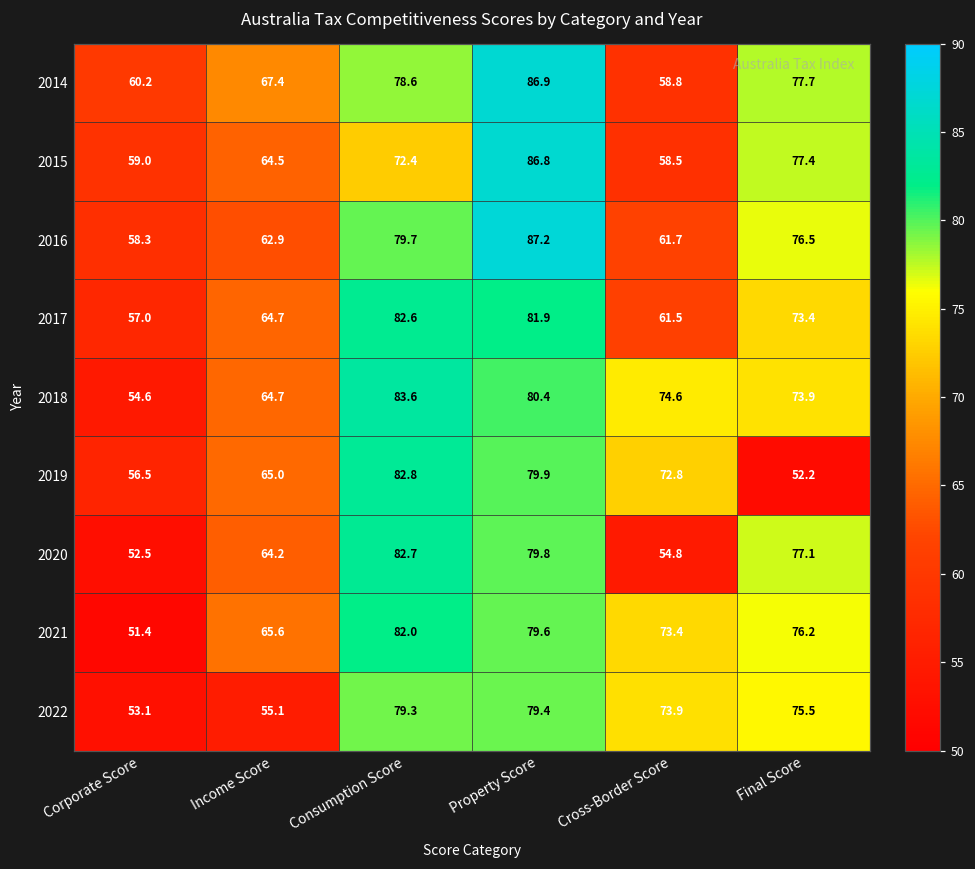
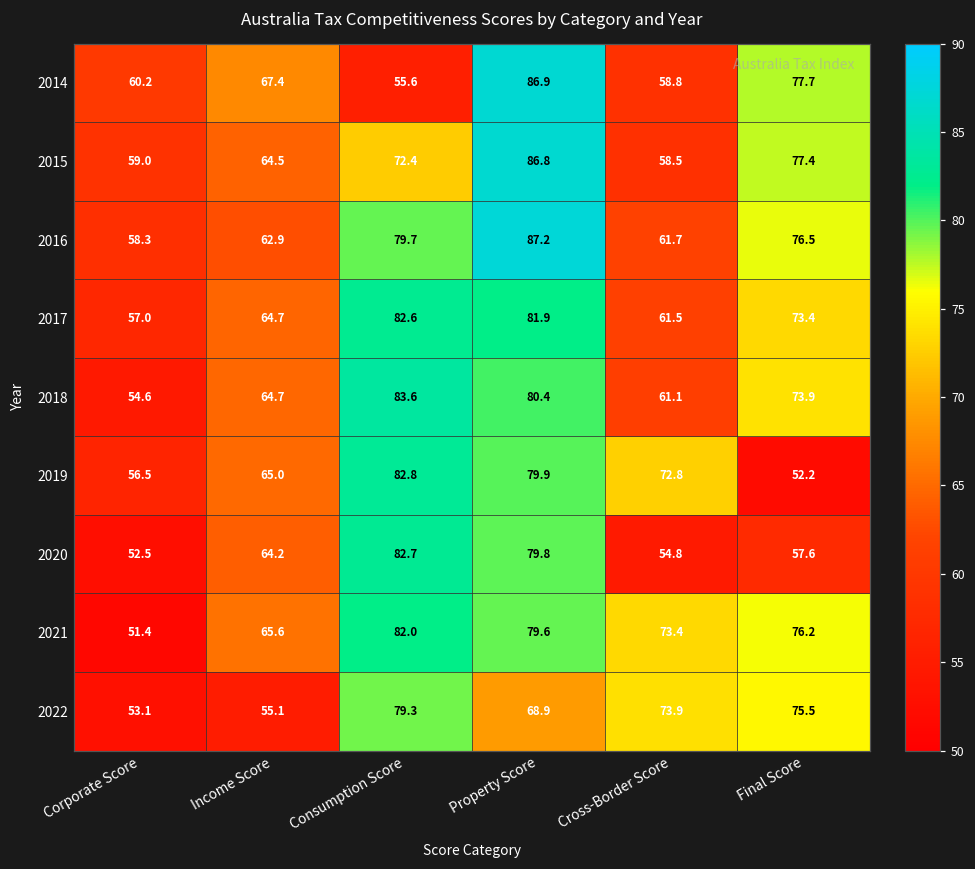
  {
    "2014": {
      "Corporate Score": 60.2,
      "Income Score": 67.4,
-     "Consumption Score": 78.6,
+     "Consumption Score": 55.6,
      "Property Score": 86.9,
      "Cross-Border Score": 58.8
    },
    "2015": {
      "Corporate Score": 59.0,
      "Income Score": 64.5,
      "Consumption Score": 72.4,
      "Property Score": 86.8,
      "Cross-Border Score": 58.5,
      "Final Score": 77.4
    },
    "2016": {
      "Corporate Score": 58.3,
      "Income Score": 62.9,
      "Consumption Score": 79.7,
      "Property Score": 87.2,
      "Cross-Border Score": 61.7,
      "Final Score": 76.5
    },
    "2017": {
      "Corporate Score": 57.0,
      "Income Score": 64.7,
      "Consumption Score": 82.6,
      "Property Score": 81.9,
      "Cross-Border Score": 61.5,
      "Final Score": 73.4
    },
    "2018": {
      "Corporate Score": 54.6,
      "Income Score": 64.7,
      "Consumption Score": 83.6,
      "Property Score": 80.4,
-     "Cross-Border Score": 74.6,
+     "Cross-Border Score": 61.1,
      "Final Score": 73.9
    },
    "2019": {
      "Corporate Score": 56.5,
      "Income Score": 65.0,
      "Consumption Score": 82.8,
      "Property Score": 79.9,
      "Cross-Border Score": 72.8,
      "Final Score": 52.2
    },
    "2020": {
      "Corporate Score": 52.5,
      "Income Score": 64.2,
      "Consumption Score": 82.7,
      "Property Score": 79.8,
      "Cross-Border Score": 54.8,
-     "Final Score": 77.1
+     "Final Score": 57.6
    },
    "2021": {
      "Corporate Score": 51.4,
      "Income Score": 65.6,
      "Consumption Score": 82.0,
      "Property Score": 79.6,
      "Cross-Border Score": 73.4,
      "Final Score": 76.2
    },
    "2022": {
      "Corporate Score": 53.1,
      "Income Score": 55.1,
      "Consumption Score": 79.3,
-     "Property Score": 79.4,
+     "Property Score": 68.9,
      "Cross-Border Score": 73.9,
      "Final Score": 75.5
    }
  }
